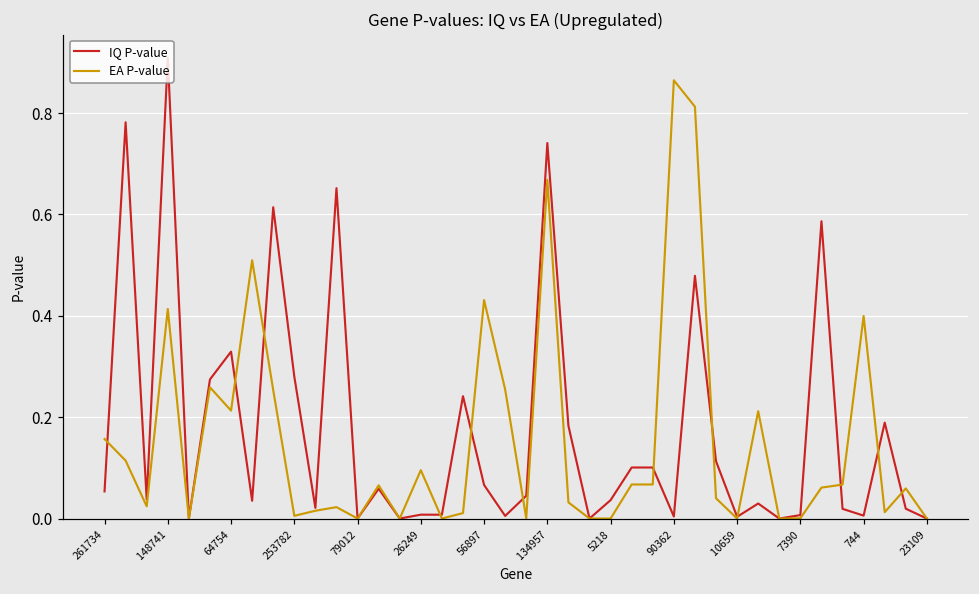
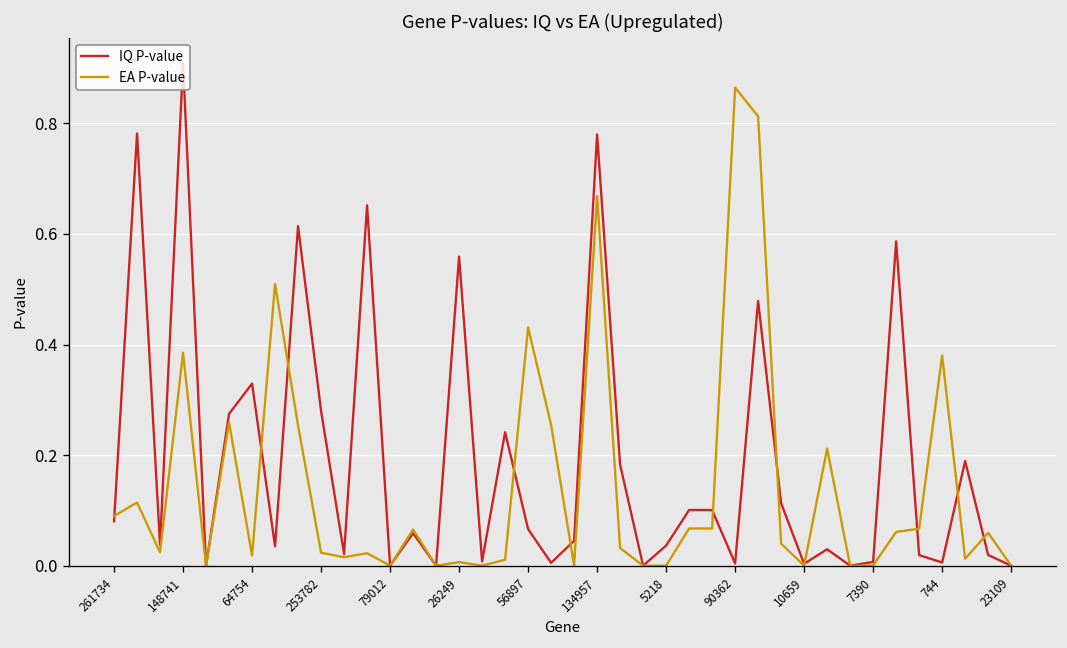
  {
    "IQ P-value": {
-     "261734": 0.05,
+     "261734": 0.08,
      "64754": 0.33,
      "253782": 0.28,
-     "26249": 0.01,
+     "26249": 0.56,
      "56897": 0.07,
-     "134957": 0.74,
+     "134957": 0.78,
      "5218": 0.04,
      "90362": 0.00,
      "7390": 0.01,
      "744": 0.01
    },
    "EA P-value": {
-     "261734": 0.16,
-     "148741": 0.41,
-     "64754": 0.21,
-     "253782": 0.01,
-     "26249": 0.10,
+     "261734": 0.09,
+     "148741": 0.39,
+     "64754": 0.02,
+     "253782": 0.02,
+     "26249": 0.01,
      "56897": 0.43,
      "134957": 0.67,
      "5218": 0.00,
      "90362": 0.86,
      "7390": 0.00,
-     "744": 0.40
+     "744": 0.38
    }
  }
